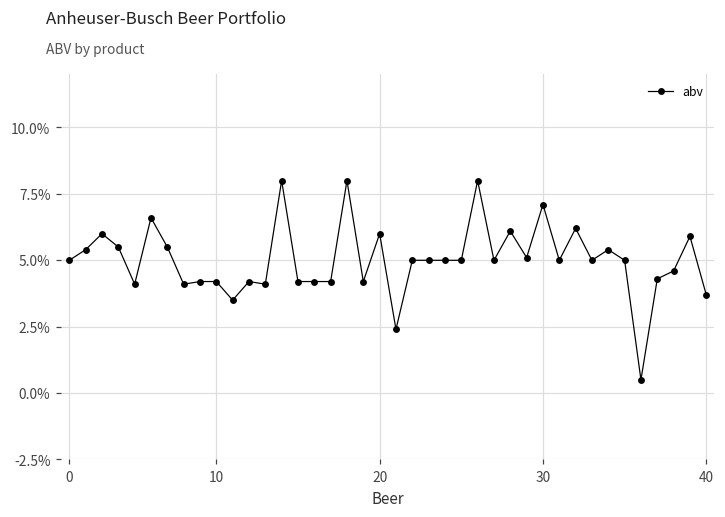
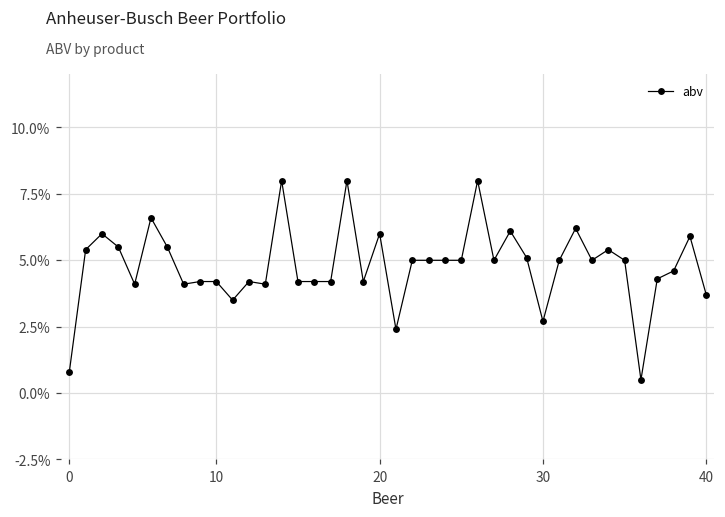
  {
-   "0": "5.0%",
+   "0": "0.8%",
    "10": "4.2%",
    "20": "6.0%",
-   "30": "7.1%",
+   "30": "2.7%",
    "40": "3.7%"
  }
